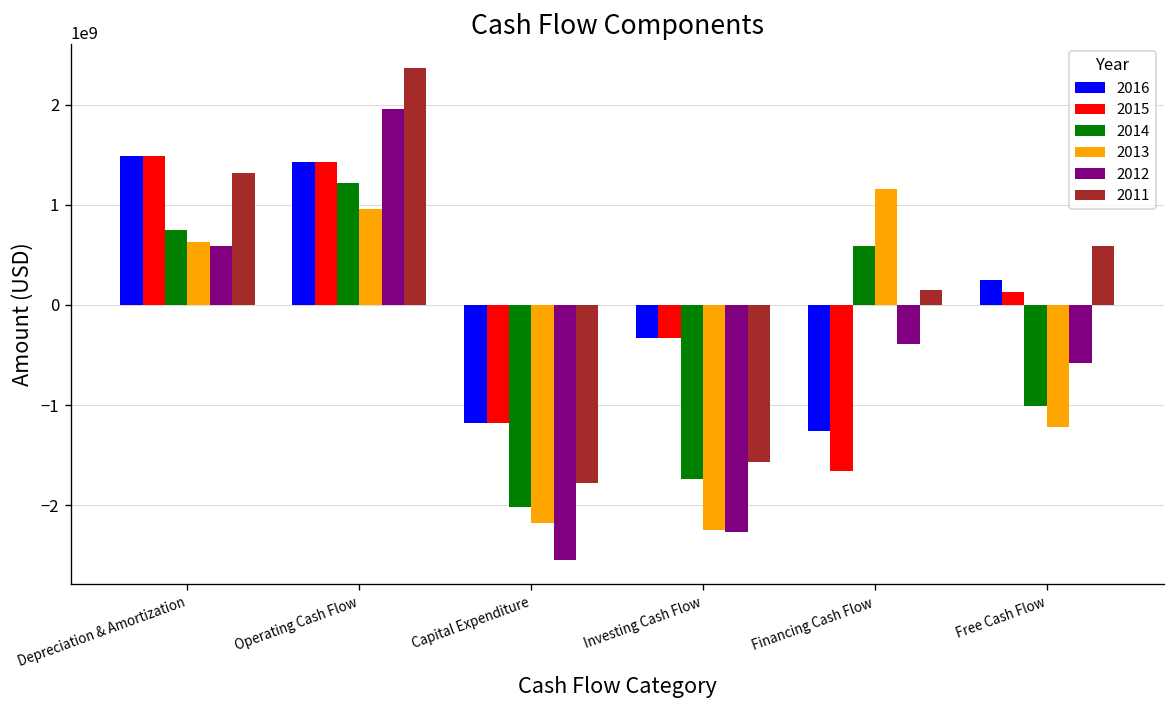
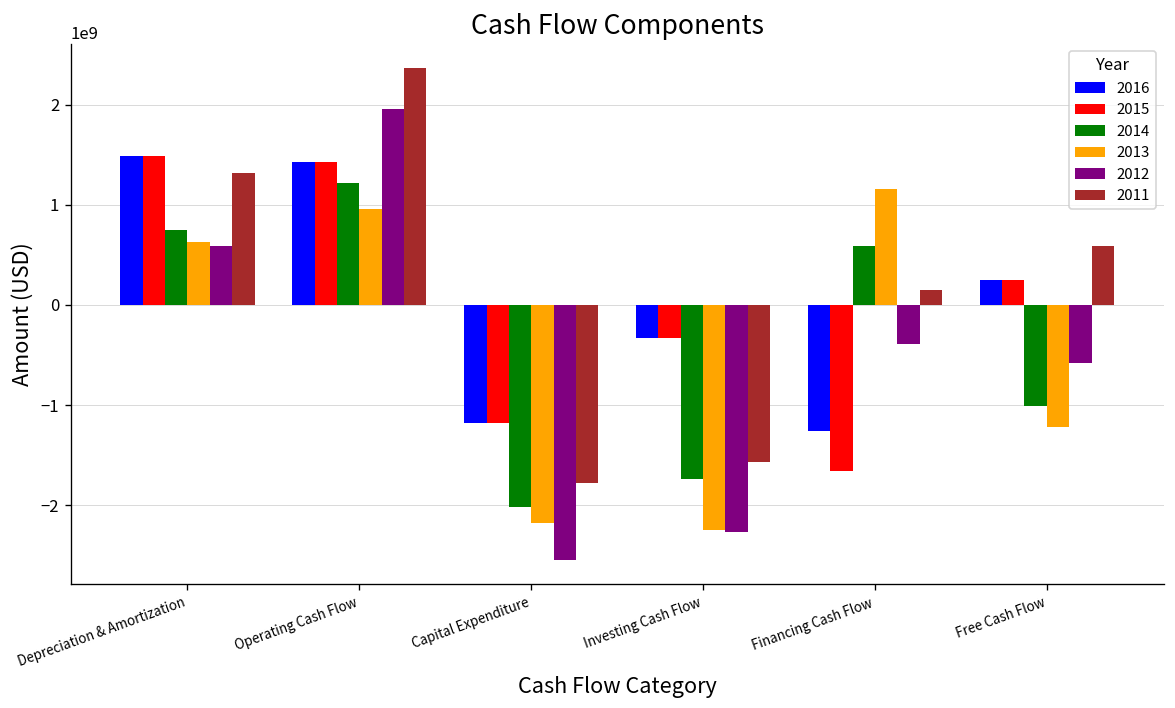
  {
    "2016": {
      "Depreciation & Amortization": 1500000000,
      "Operating Cash Flow": 1400000000,
      "Capital Expenditure": -1200000000,
      "Investing Cash Flow": -300000000,
      "Financing Cash Flow": -1300000000,
      "Free Cash Flow": 300000000
    },
    "2015": {
      "Depreciation & Amortization": 1500000000,
      "Operating Cash Flow": 1400000000,
      "Capital Expenditure": -1200000000,
      "Investing Cash Flow": -300000000,
      "Financing Cash Flow": -1700000000,
-     "Free Cash Flow": 100000000
+     "Free Cash Flow": 300000000
    },
    "2014": {
      "Depreciation & Amortization": 800000000,
      "Operating Cash Flow": 1200000000,
      "Capital Expenditure": -2000000000,
      "Investing Cash Flow": -1700000000,
      "Financing Cash Flow": 600000000,
      "Free Cash Flow": -1000000000
    },
    "2013": {
      "Depreciation & Amortization": 600000000,
      "Operating Cash Flow": 1000000000,
      "Capital Expenditure": -2200000000,
      "Investing Cash Flow": -2200000000,
      "Financing Cash Flow": 1200000000,
      "Free Cash Flow": -1200000000
    },
    "2012": {
      "Depreciation & Amortization": 600000000,
      "Operating Cash Flow": 2000000000,
      "Capital Expenditure": -2500000000,
      "Investing Cash Flow": -2300000000,
      "Financing Cash Flow": -400000000,
      "Free Cash Flow": -600000000
    },
    "2011": {
      "Depreciation & Amortization": 1300000000,
      "Operating Cash Flow": 2400000000,
      "Capital Expenditure": -1800000000,
      "Investing Cash Flow": -1600000000,
      "Financing Cash Flow": 100000000,
      "Free Cash Flow": 600000000
    }
  }
